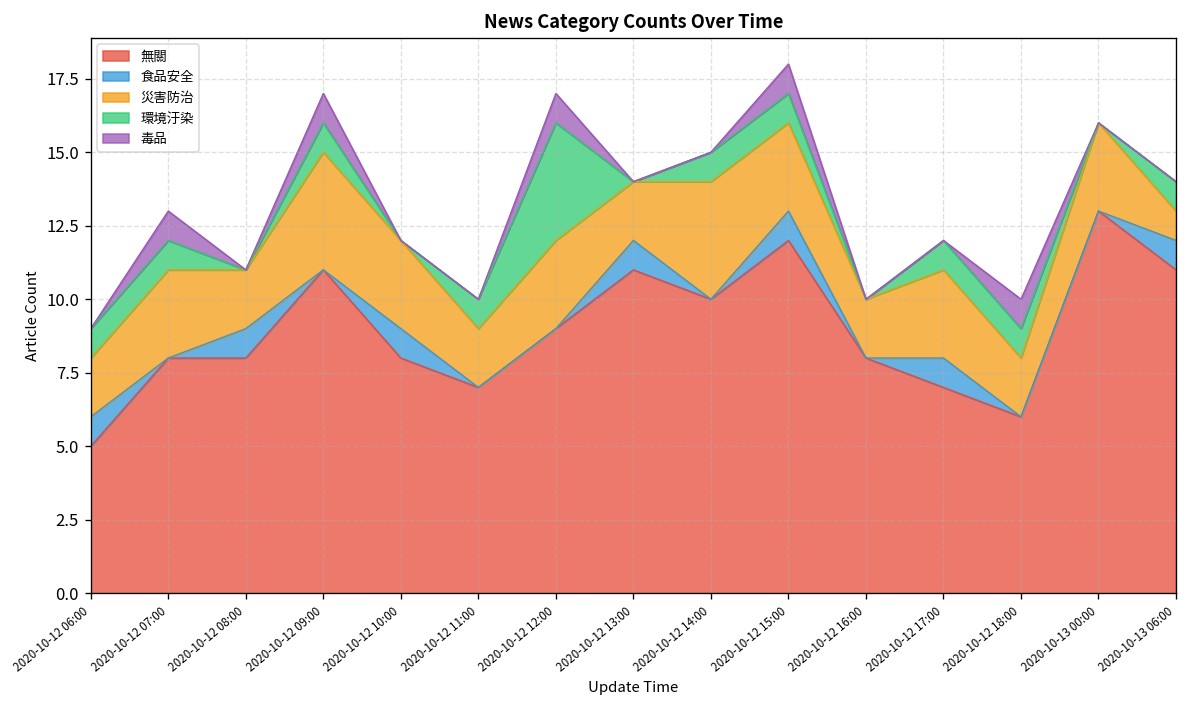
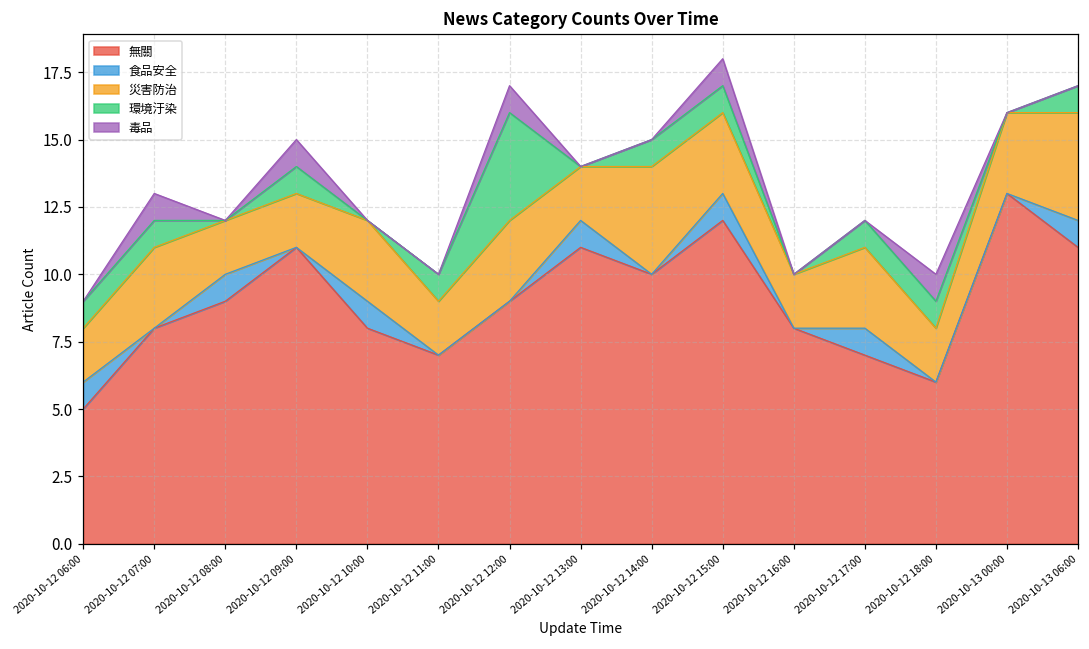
  {
    "無關": {
      "2020-10-12 06:00": 5,
-     "2020-10-12 08:00": 8,
+     "2020-10-12 08:00": 9,
      "2020-10-12 10:00": 8,
      "2020-10-12 13:00": 11,
      "2020-10-12 15:00": 12,
      "2020-10-12 17:00": 7,
      "2020-10-13 06:00": 11
    },
    "食品安全": {
      "2020-10-12 06:00": 6,
      "2020-10-12 10:00": 9,
      "2020-10-12 13:00": 12,
      "2020-10-12 15:00": 13,
      "2020-10-12 17:00": 8,
      "2020-10-13 06:00": 12
    },
    "災害防治": {
      "2020-10-12 06:00": 2,
      "2020-10-12 07:00": 3,
-     "2020-10-12 09:00": 4,
+     "2020-10-12 09:00": 2,
      "2020-10-12 11:00": 2,
      "2020-10-12 12:00": 3,
      "2020-10-12 14:00": 4,
      "2020-10-12 15:00": 3,
      "2020-10-12 17:00": 3,
      "2020-10-12 18:00": 2,
-     "2020-10-13 06:00": 1
+     "2020-10-13 06:00": 4
    },
    "環境汙染": {
      "2020-10-12 07:00": 1,
      "2020-10-12 09:00": 1,
      "2020-10-12 12:00": 4,
      "2020-10-12 15:00": 1,
      "2020-10-12 18:00": 1
    },
    "毒品": {
      "2020-10-12 07:00": 1,
      "2020-10-12 09:00": 1,
      "2020-10-12 12:00": 1,
      "2020-10-12 15:00": 1,
      "2020-10-12 18:00": 1
    }
  }
